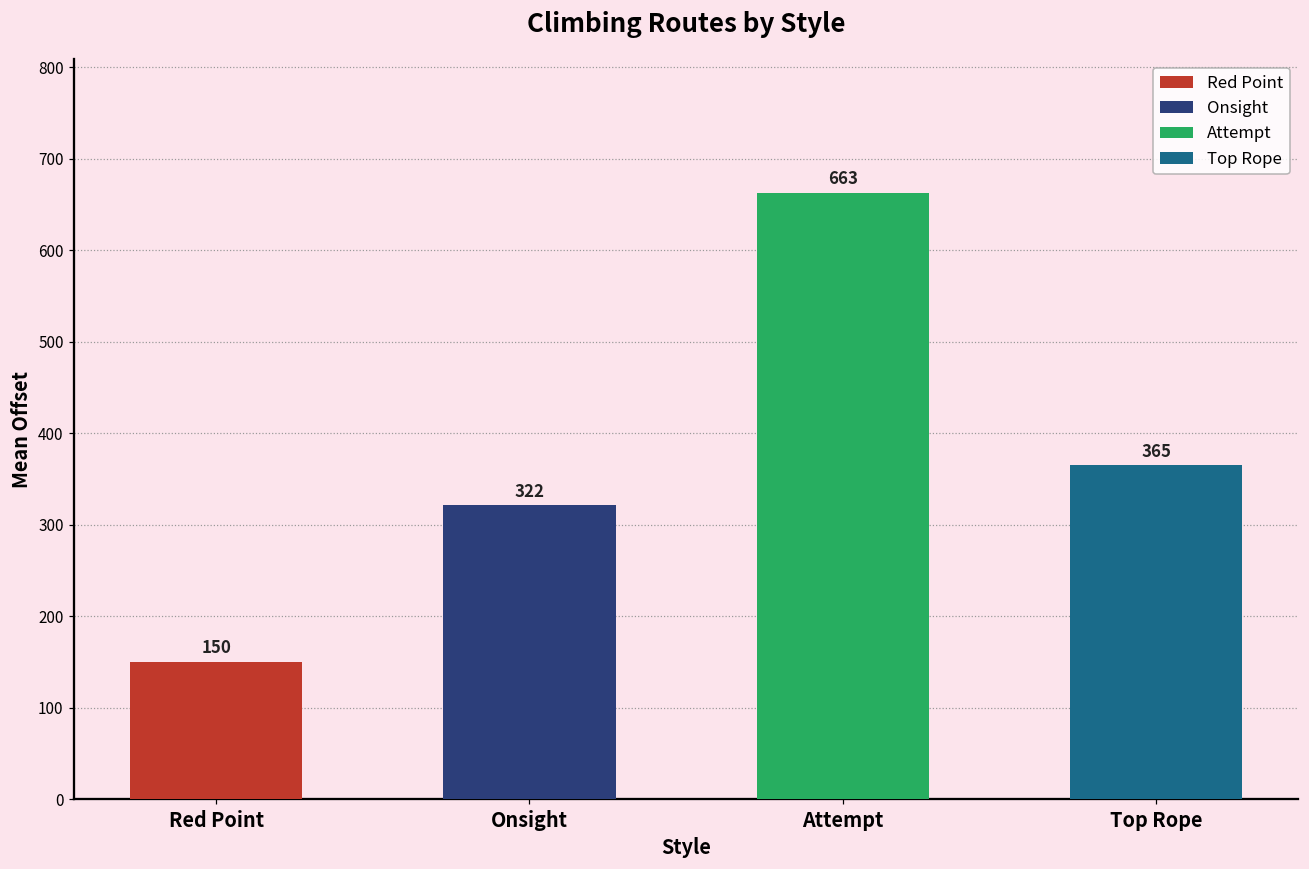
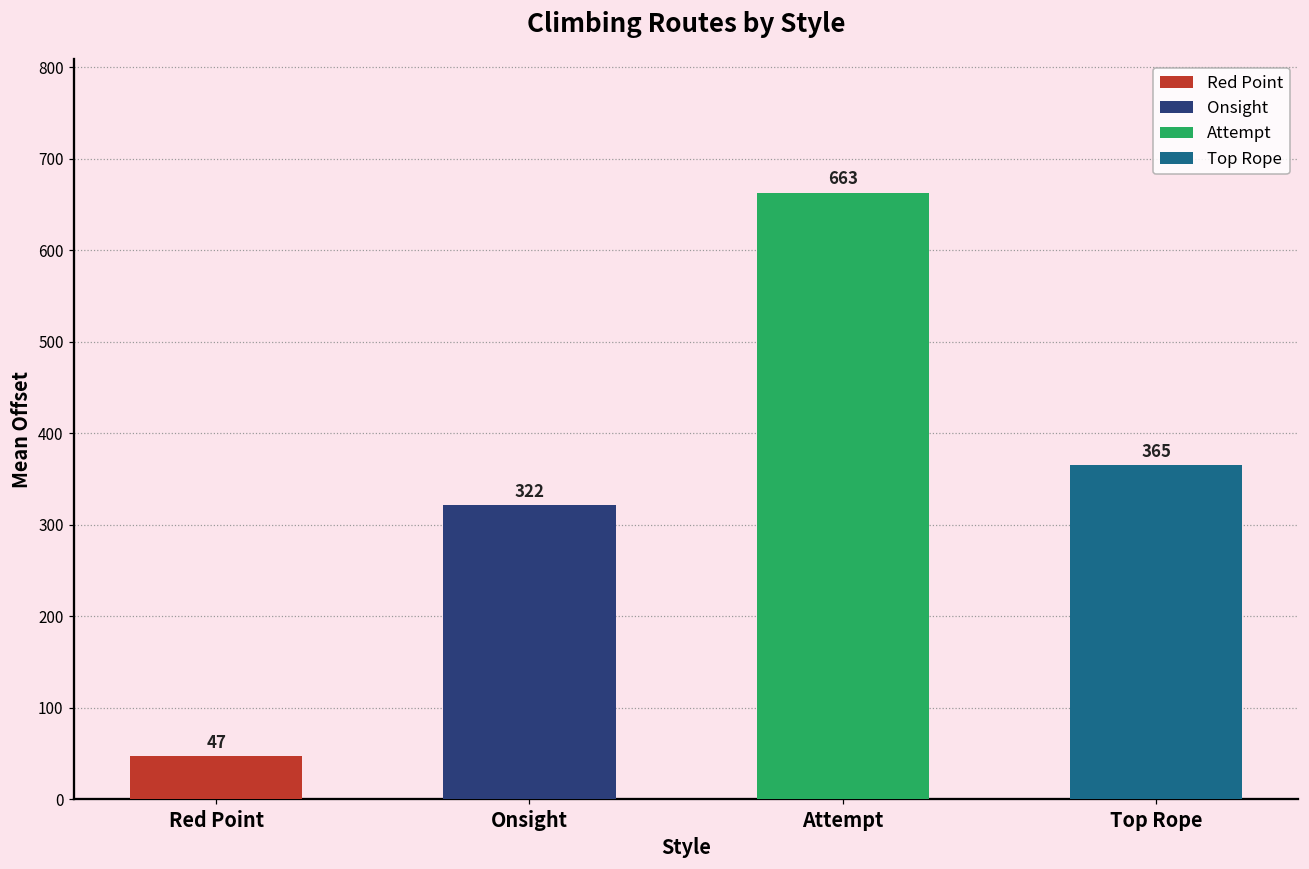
  {
-   "Red Point": 150,
+   "Red Point": 47,
    "Onsight": 322,
    "Attempt": 663,
    "Top Rope": 365
  }
